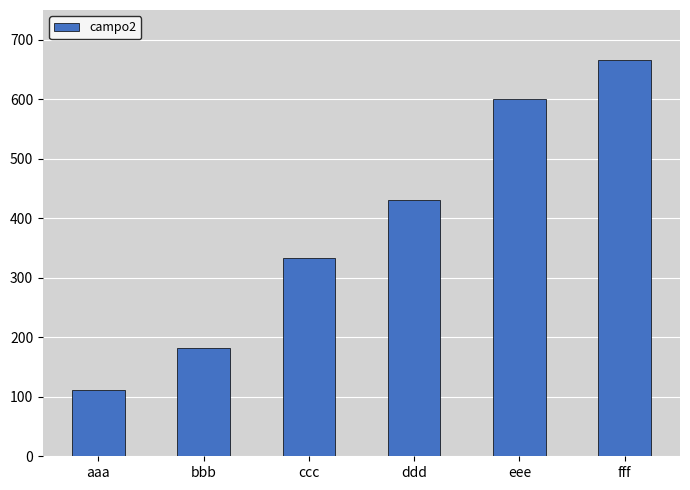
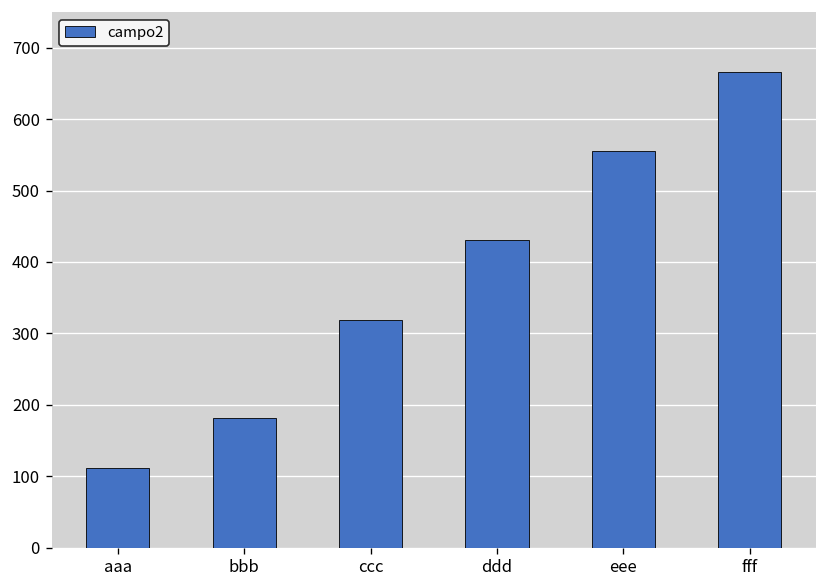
  {
    "aaa": 110,
    "bbb": 180,
-   "ccc": 330,
+   "ccc": 320,
    "ddd": 430,
-   "eee": 600,
+   "eee": 560,
    "fff": 670
  }
